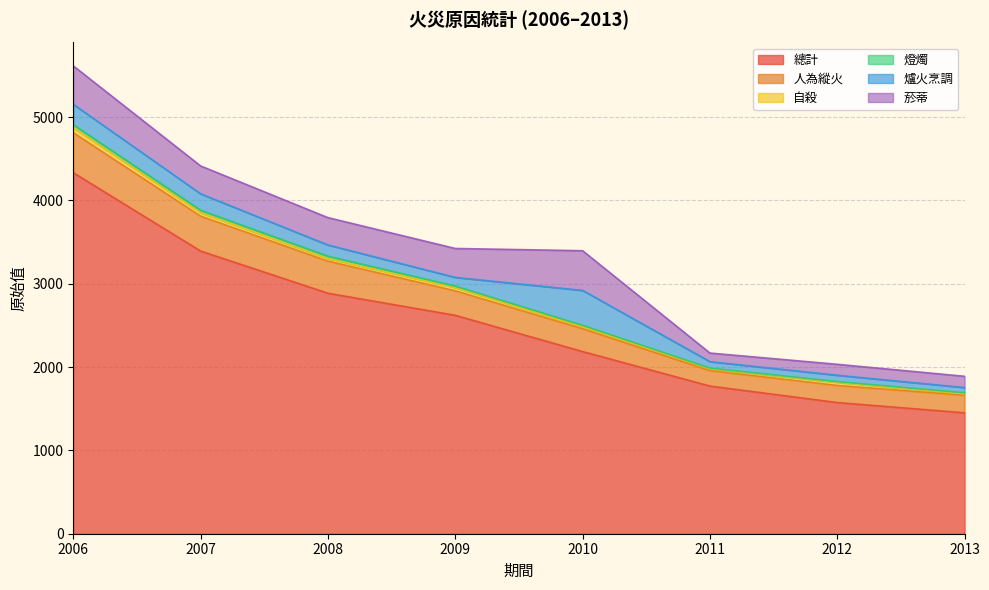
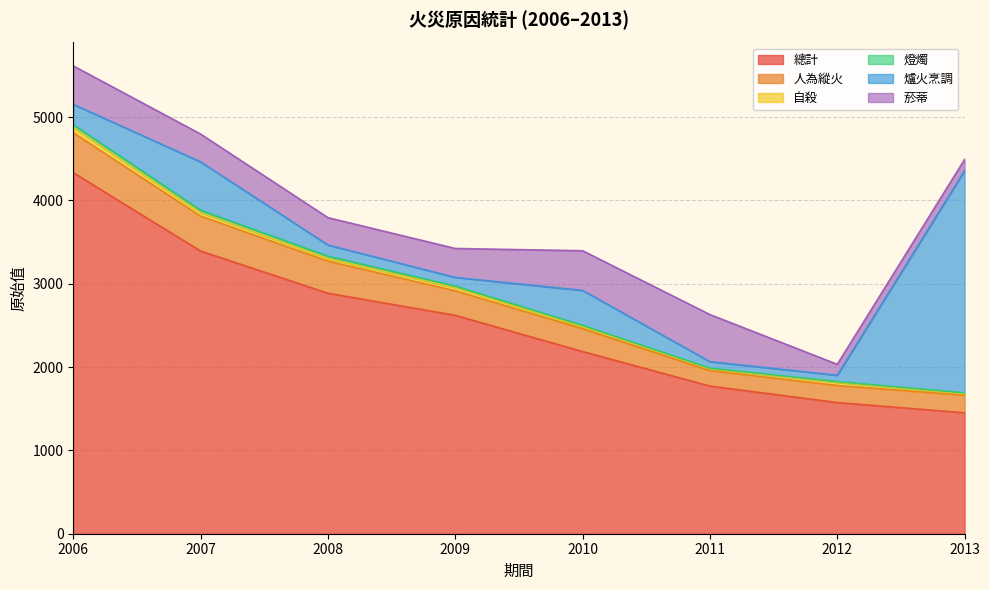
  {
    "自殺": {
      "2006": 100
    },
    "燈燭": {
      "2006": 0
    },
    "爐火烹調": {
      "2006": 200,
-     "2007": 200,
+     "2007": 600,
      "2008": 100,
      "2009": 100,
      "2010": 400,
      "2011": 100,
      "2012": 100,
-     "2013": 100
+     "2013": 2700
    },
    "菸蒂": {
      "2006": 500,
      "2007": 300,
      "2008": 300,
      "2009": 300,
      "2010": 500,
-     "2011": 100,
+     "2011": 600,
      "2012": 100,
      "2013": 100
    }
  }
